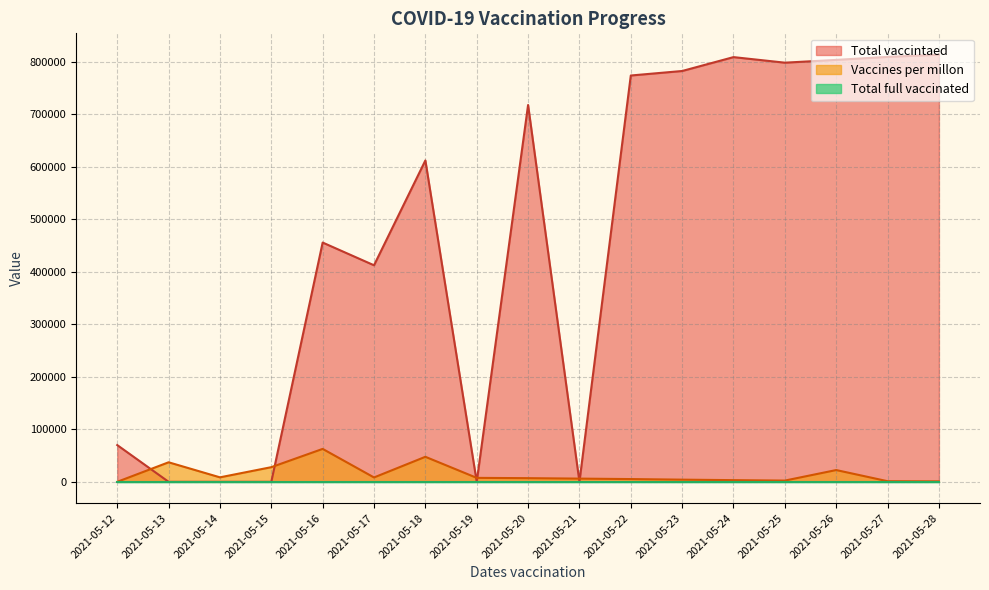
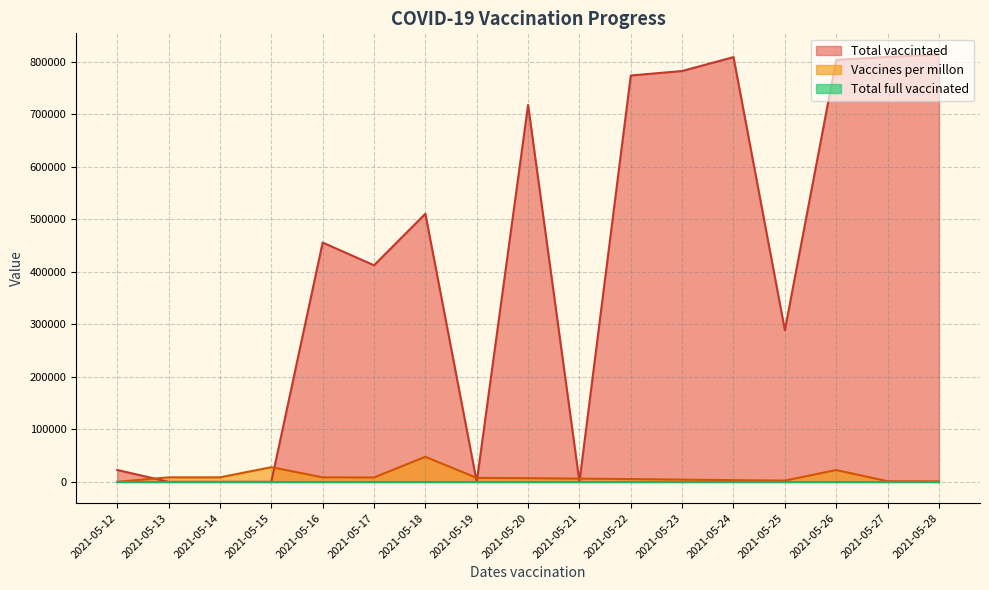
  {
    "Total vaccintaed": {
-     "2021-05-12": 70000,
+     "2021-05-12": 20000,
      "2021-05-16": 460000,
      "2021-05-17": 410000,
-     "2021-05-18": 610000,
+     "2021-05-18": 510000,
      "2021-05-20": 720000,
      "2021-05-22": 770000,
      "2021-05-23": 780000,
      "2021-05-24": 810000,
-     "2021-05-25": 800000
+     "2021-05-25": 290000
    },
    "Vaccines per millon": {
-     "2021-05-13": 40000,
+     "2021-05-13": 10000,
      "2021-05-14": 10000,
      "2021-05-15": 30000,
-     "2021-05-16": 60000,
+     "2021-05-16": 10000,
      "2021-05-17": 10000,
      "2021-05-18": 50000,
      "2021-05-19": 10000,
      "2021-05-20": 10000,
      "2021-05-21": 10000,
      "2021-05-22": 10000,
      "2021-05-26": 20000
    },
    "Total full vaccinated": {
      "2021-05-16": 0,
      "2021-05-17": 0,
      "2021-05-18": 0,
      "2021-05-20": 0,
      "2021-05-22": 0,
      "2021-05-26": 0
    }
  }
